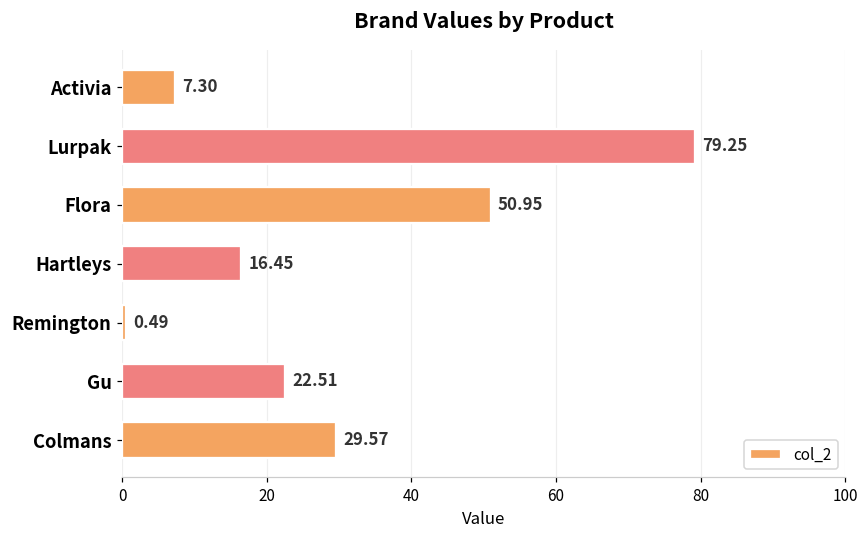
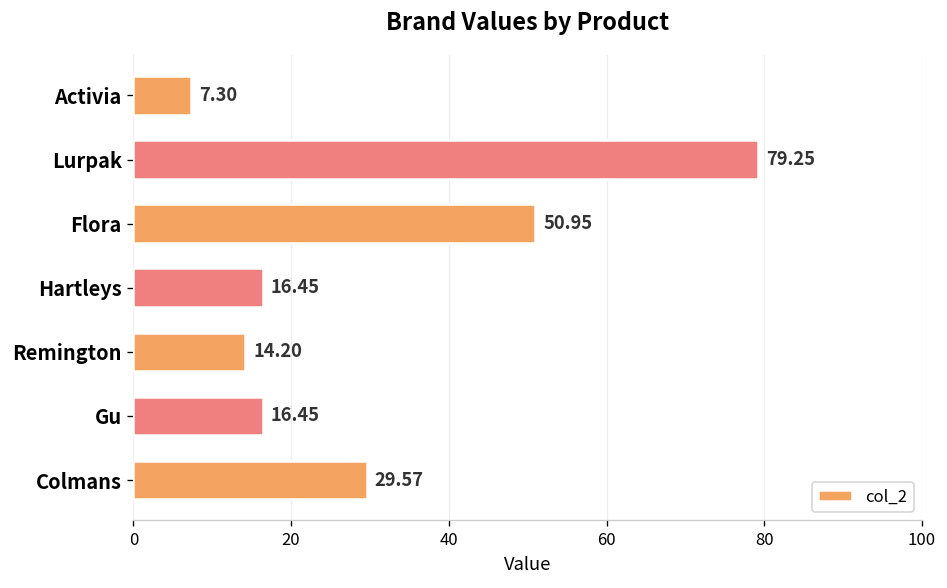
  {
    "Activia": 7.30,
    "Lurpak": 79.25,
    "Flora": 50.95,
    "Hartleys": 16.45,
-   "Remington": 0.49,
-   "Gu": 22.51,
+   "Remington": 14.20,
+   "Gu": 16.45,
    "Colmans": 29.57
  }
